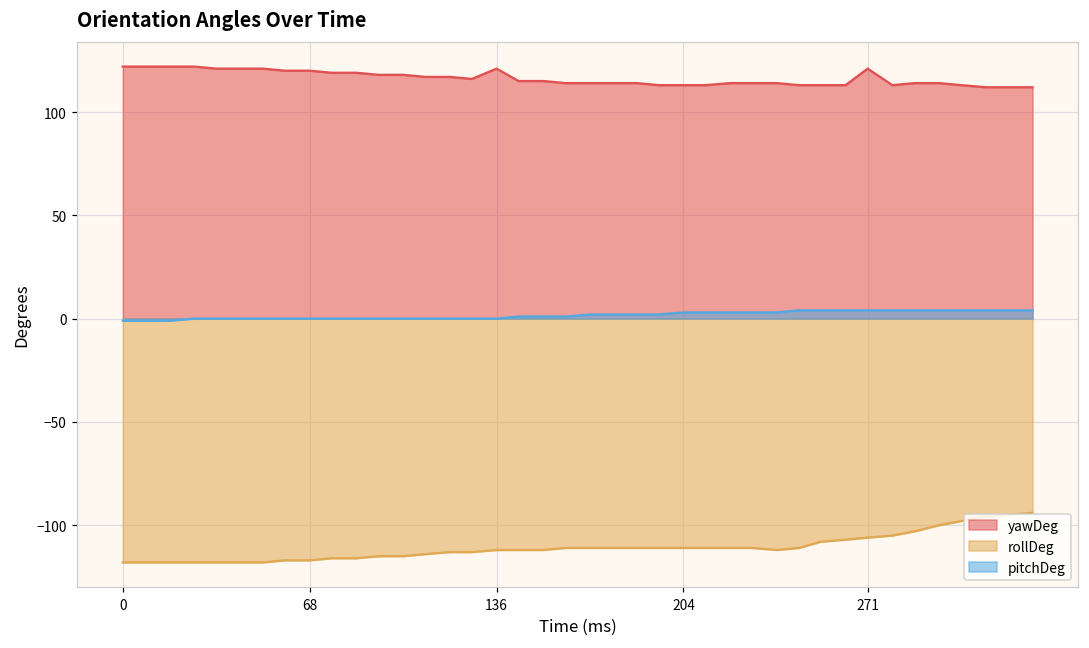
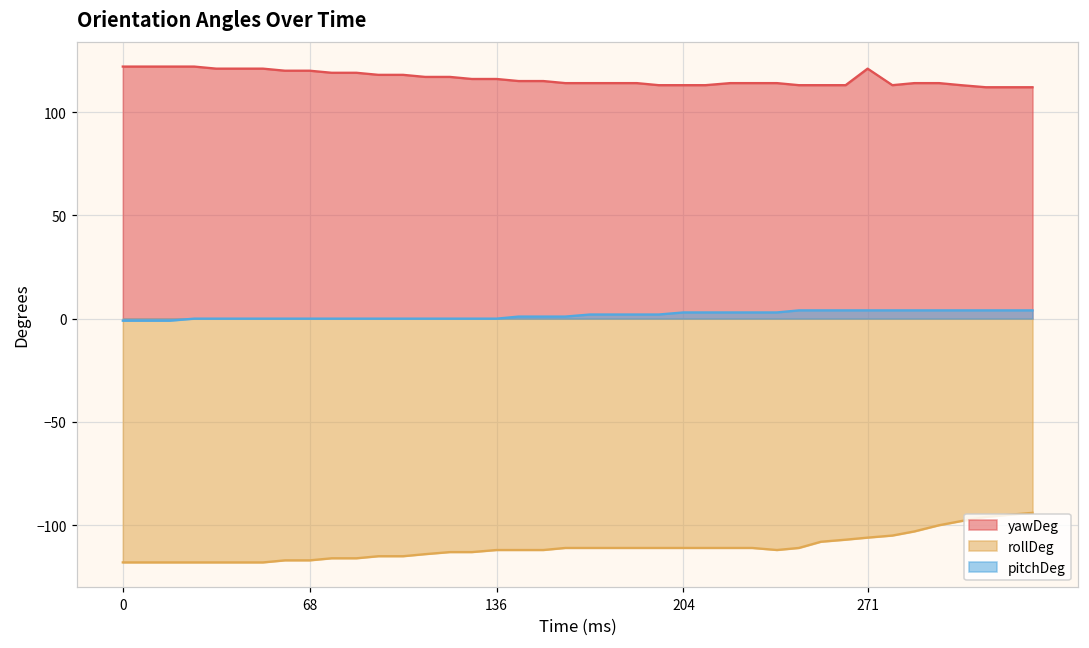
  {
    "yawDeg": {
      "0": 122,
      "68": 120,
-     "136": 121,
+     "136": 116,
      "204": 113,
      "271": 121
    }
  }
